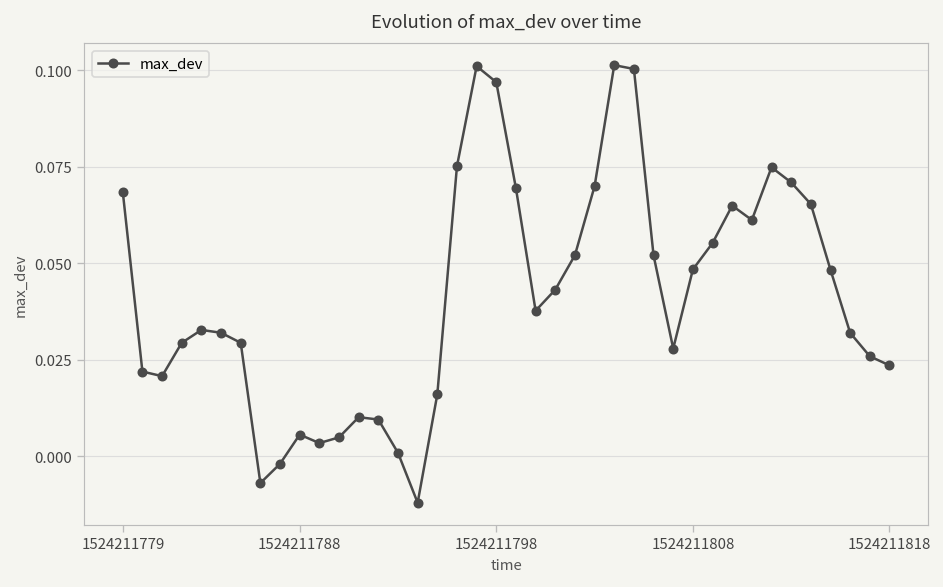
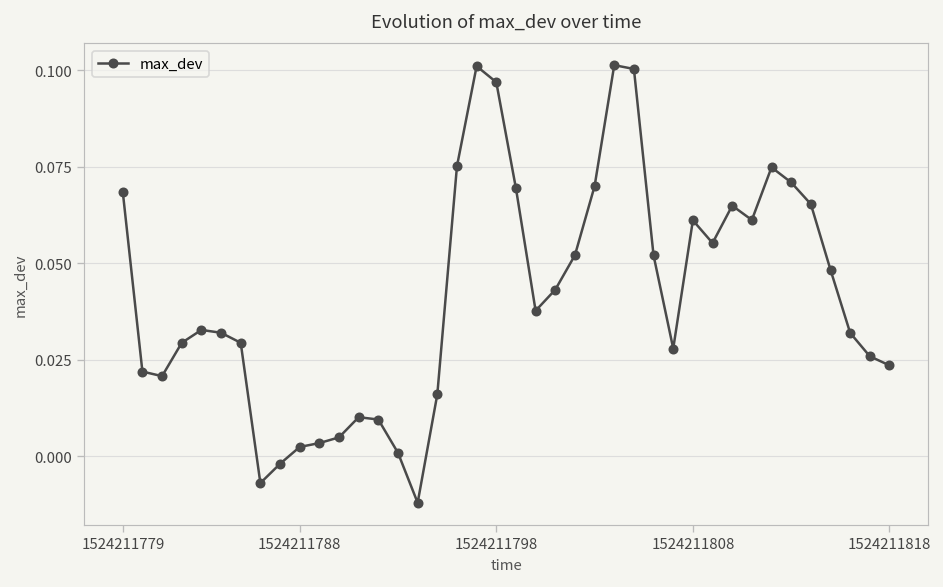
  {
    "1524211779": 0.069,
-   "1524211788": 0.006,
+   "1524211788": 0.002,
    "1524211798": 0.097,
-   "1524211808": 0.048,
+   "1524211808": 0.061,
    "1524211818": 0.024
  }
